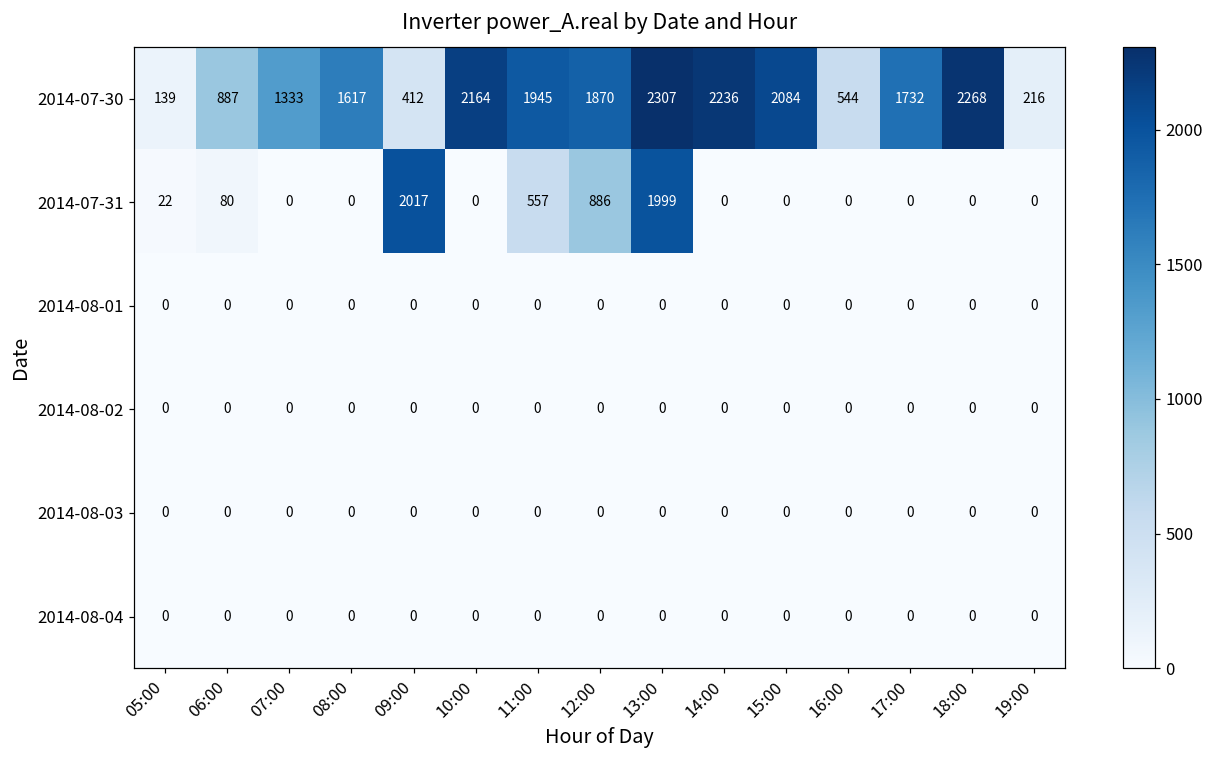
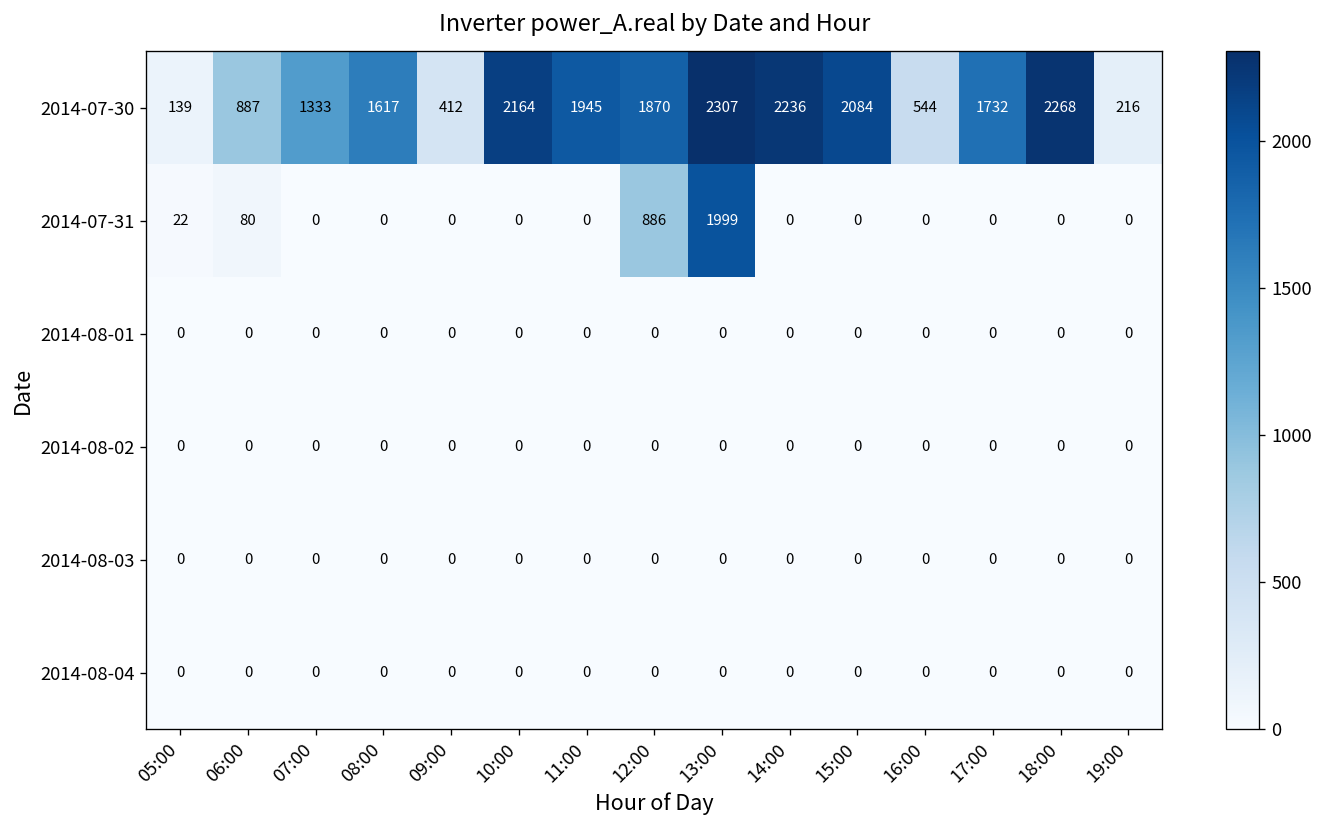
  {
    "2014-07-30": {
      "05:00": 139,
      "06:00": 887,
      "07:00": 1333,
      "08:00": 1617,
      "09:00": 412,
      "10:00": 2164,
      "11:00": 1945,
      "12:00": 1870,
      "13:00": 2307,
      "14:00": 2236,
      "15:00": 2084,
      "16:00": 544,
      "17:00": 1732,
      "18:00": 2268,
      "19:00": 216
    },
    "2014-07-31": {
      "05:00": 22,
      "06:00": 80,
      "07:00": 0,
      "08:00": 0,
-     "09:00": 2017,
+     "09:00": 0,
      "10:00": 0,
-     "11:00": 557,
+     "11:00": 0,
      "12:00": 886,
      "13:00": 1999,
      "14:00": 0,
      "15:00": 0,
      "16:00": 0,
      "17:00": 0,
      "18:00": 0,
      "19:00": 0
    },
    "2014-08-01": {
      "05:00": 0,
      "06:00": 0,
      "07:00": 0,
      "08:00": 0,
      "09:00": 0,
      "10:00": 0,
      "11:00": 0,
      "12:00": 0,
      "13:00": 0,
      "14:00": 0,
      "15:00": 0,
      "16:00": 0,
      "17:00": 0,
      "18:00": 0,
      "19:00": 0
    },
    "2014-08-02": {
      "05:00": 0,
      "06:00": 0,
      "07:00": 0,
      "08:00": 0,
      "09:00": 0,
      "10:00": 0,
      "11:00": 0,
      "12:00": 0,
      "13:00": 0,
      "14:00": 0,
      "15:00": 0,
      "16:00": 0,
      "17:00": 0,
      "18:00": 0,
      "19:00": 0
    },
    "2014-08-03": {
      "05:00": 0,
      "06:00": 0,
      "07:00": 0,
      "08:00": 0,
      "09:00": 0,
      "10:00": 0,
      "11:00": 0,
      "12:00": 0,
      "13:00": 0,
      "14:00": 0,
      "15:00": 0,
      "16:00": 0,
      "17:00": 0,
      "18:00": 0,
      "19:00": 0
    },
    "2014-08-04": {
      "05:00": 0,
      "06:00": 0,
      "07:00": 0,
      "08:00": 0,
      "09:00": 0,
      "10:00": 0,
      "11:00": 0,
      "12:00": 0,
      "13:00": 0,
      "14:00": 0,
      "15:00": 0,
      "16:00": 0,
      "17:00": 0,
      "18:00": 0,
      "19:00": 0
    }
  }
